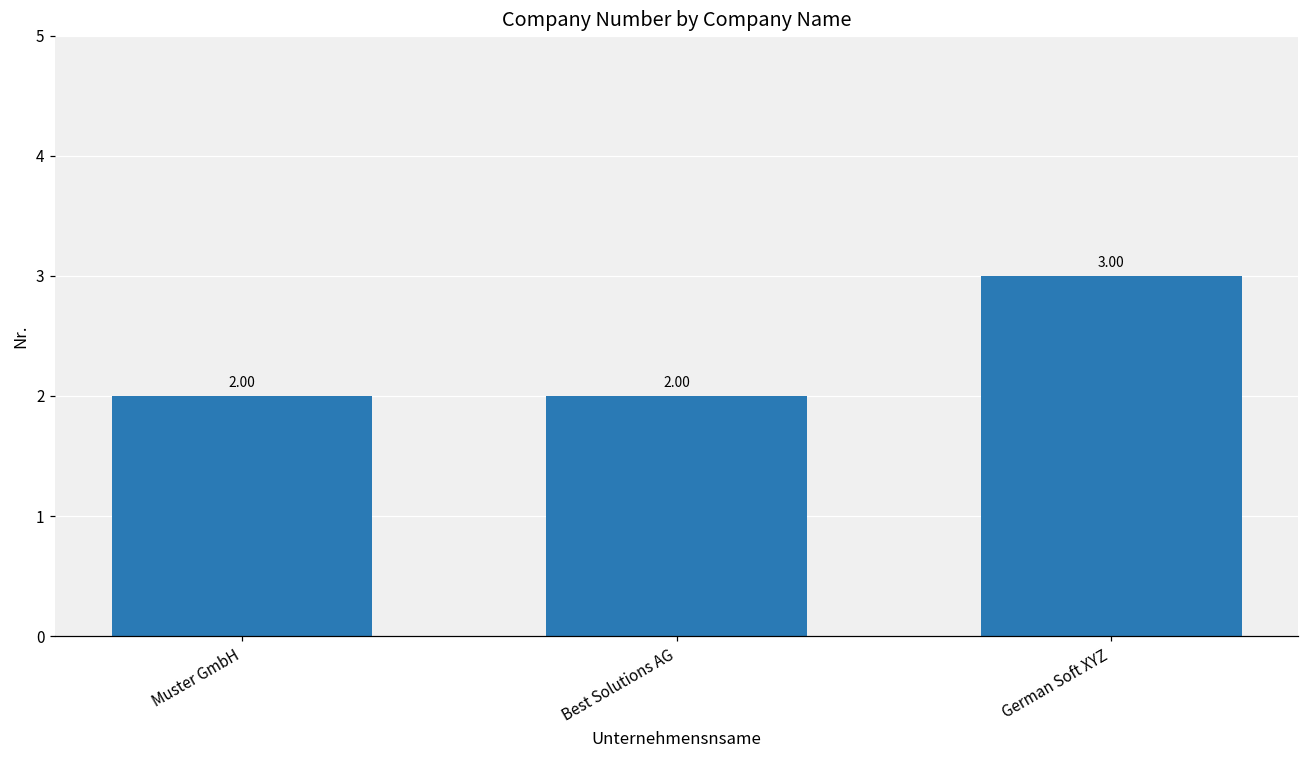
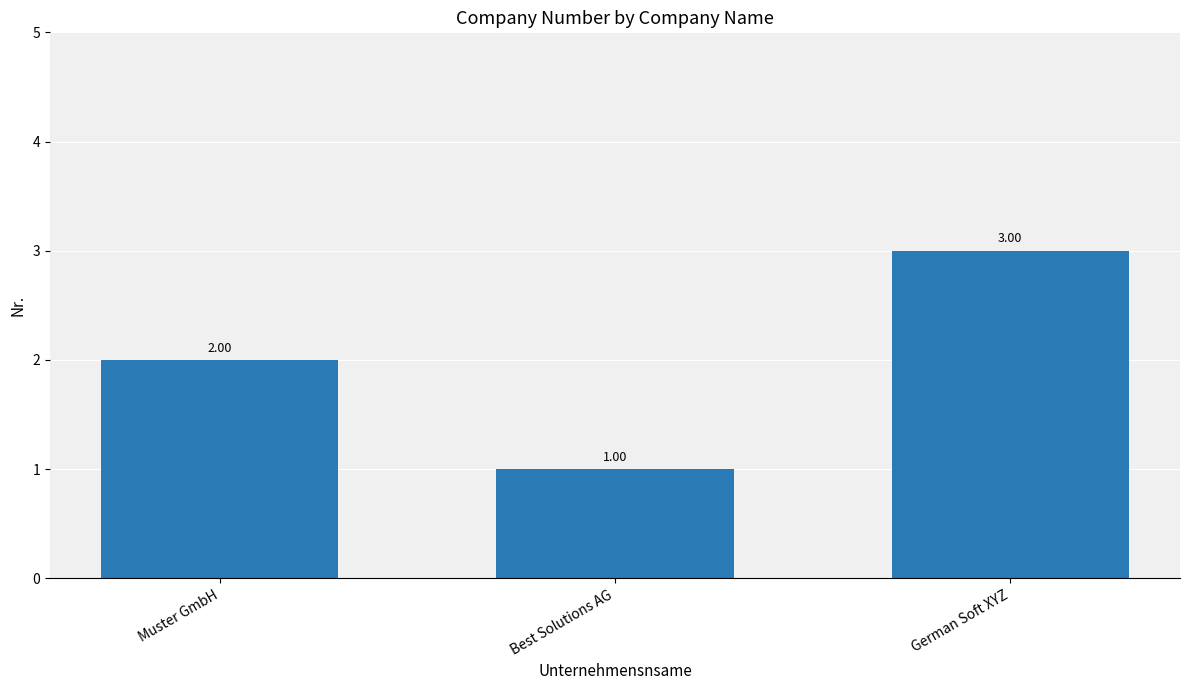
  {
    "Muster GmbH": 2.00,
-   "Best Solutions AG": 2.00,
+   "Best Solutions AG": 1.00,
    "German Soft XYZ": 3.00
  }
